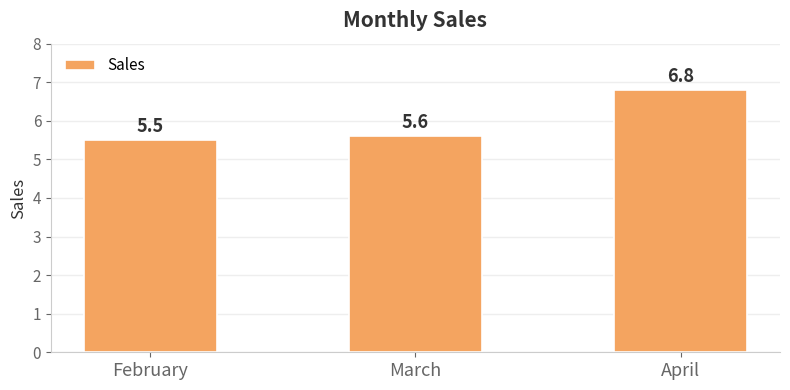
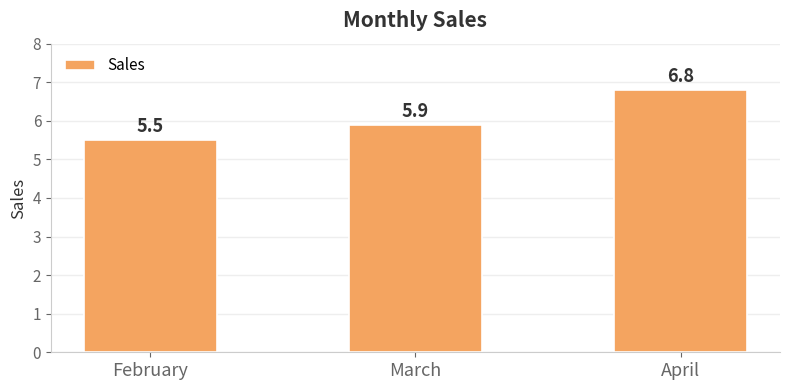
  {
    "February": 5.5,
-   "March": 5.6,
+   "March": 5.9,
    "April": 6.8
  }
